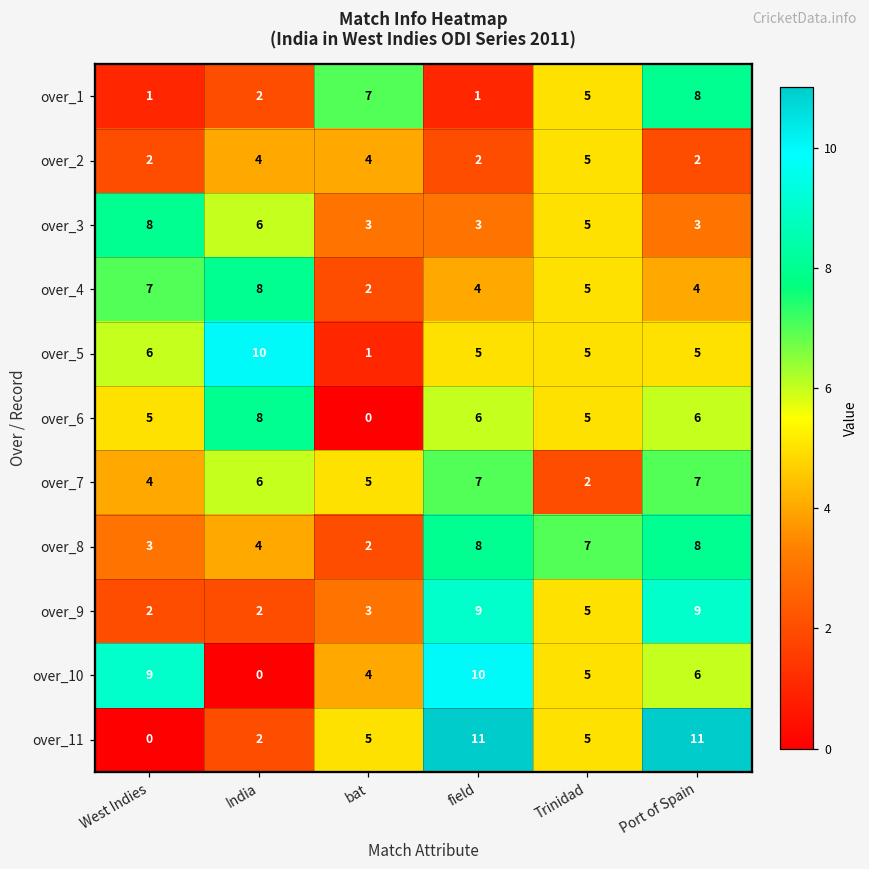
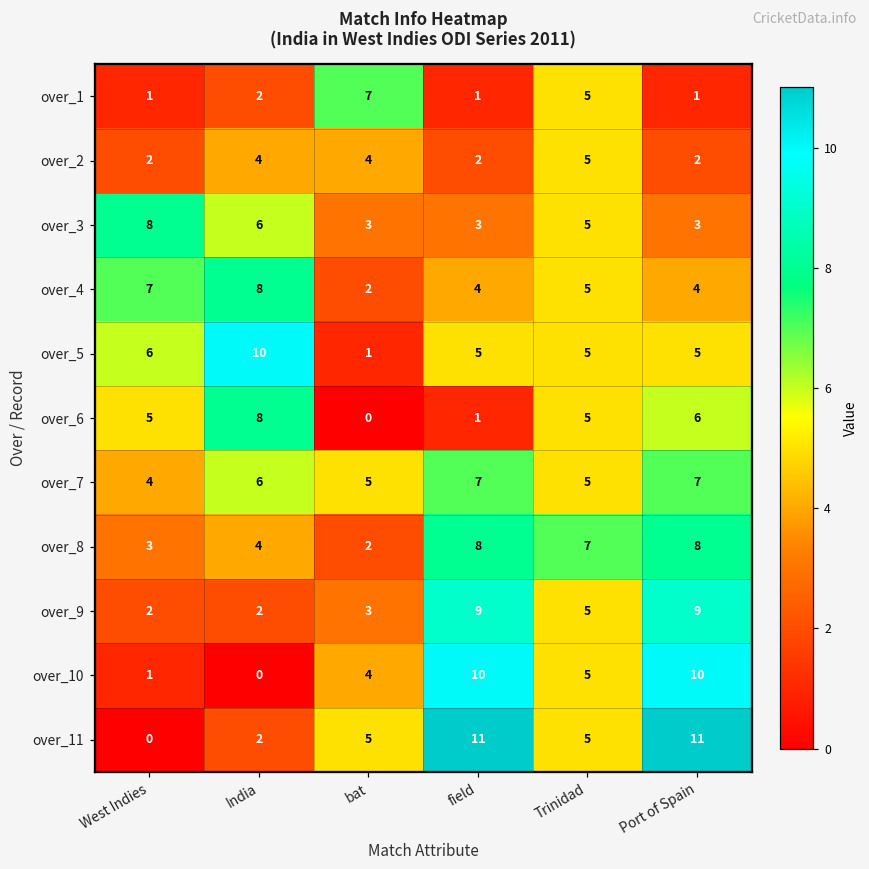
  {
    "over_1": {
      "West Indies": 1,
      "India": 2,
      "bat": 7,
      "field": 1,
      "Trinidad": 5,
-     "Port of Spain": 8
+     "Port of Spain": 1
    },
    "over_2": {
      "West Indies": 2,
      "India": 4,
      "bat": 4,
      "field": 2,
      "Trinidad": 5,
      "Port of Spain": 2
    },
    "over_3": {
      "West Indies": 8,
      "India": 6,
      "bat": 3,
      "field": 3,
      "Trinidad": 5,
      "Port of Spain": 3
    },
    "over_4": {
      "West Indies": 7,
      "India": 8,
      "bat": 2,
      "field": 4,
      "Trinidad": 5,
      "Port of Spain": 4
    },
    "over_5": {
      "West Indies": 6,
      "India": 10,
      "bat": 1,
      "field": 5,
      "Trinidad": 5,
      "Port of Spain": 5
    },
    "over_6": {
      "West Indies": 5,
      "India": 8,
      "bat": 0,
-     "field": 6,
+     "field": 1,
      "Trinidad": 5,
      "Port of Spain": 6
    },
    "over_7": {
      "West Indies": 4,
      "India": 6,
      "bat": 5,
      "field": 7,
-     "Trinidad": 2,
+     "Trinidad": 5,
      "Port of Spain": 7
    },
    "over_8": {
      "West Indies": 3,
      "India": 4,
      "bat": 2,
      "field": 8,
      "Trinidad": 7,
      "Port of Spain": 8
    },
    "over_9": {
      "West Indies": 2,
      "India": 2,
      "bat": 3,
      "field": 9,
      "Trinidad": 5,
      "Port of Spain": 9
    },
    "over_10": {
-     "West Indies": 9,
+     "West Indies": 1,
      "India": 0,
      "bat": 4,
      "field": 10,
      "Trinidad": 5,
-     "Port of Spain": 6
+     "Port of Spain": 10
    },
    "over_11": {
      "West Indies": 0,
      "India": 2,
      "bat": 5,
      "field": 11,
      "Trinidad": 5,
      "Port of Spain": 11
    }
  }
